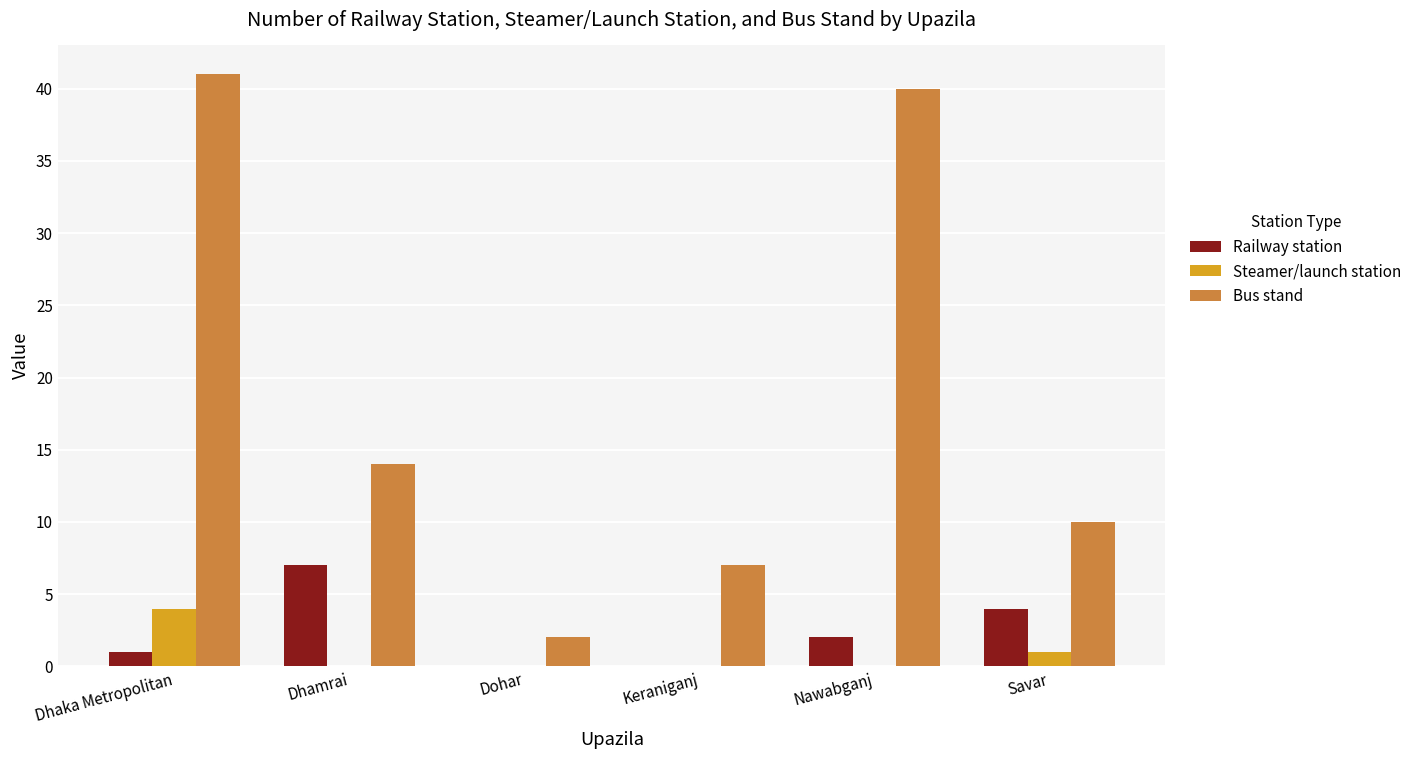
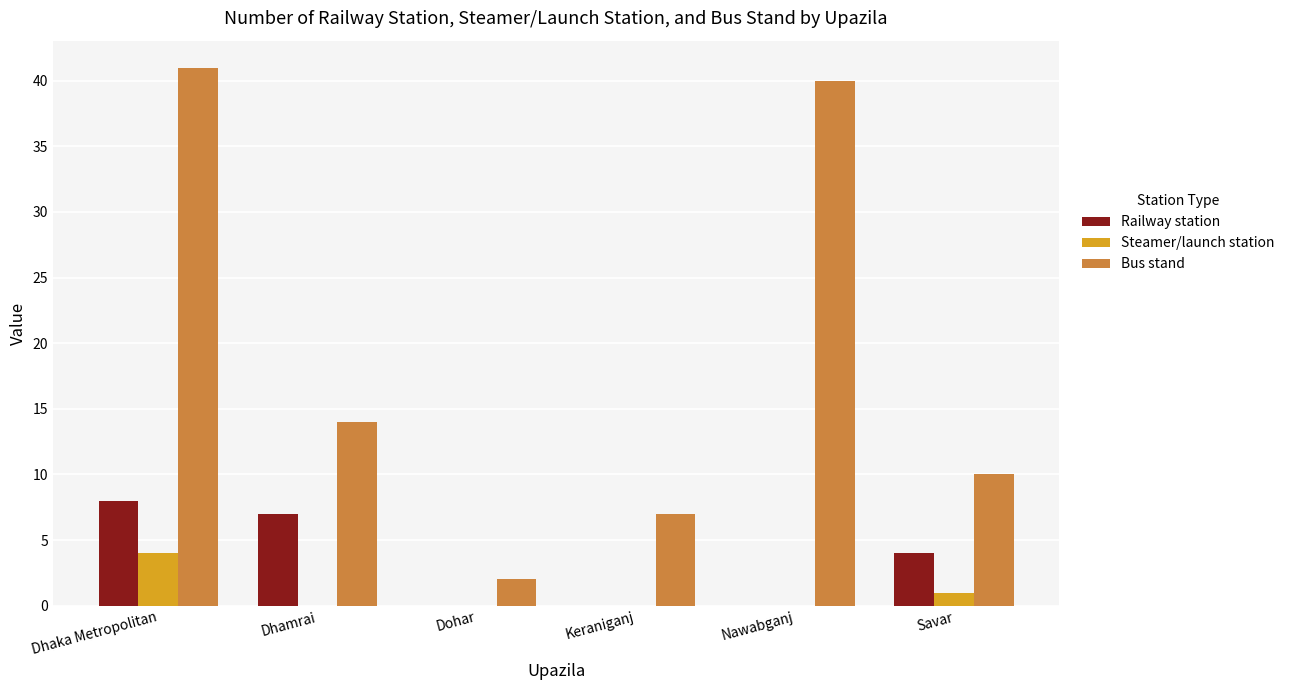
  {
    "Railway station": {
-     "Dhaka Metropolitan": 1,
+     "Dhaka Metropolitan": 8,
      "Dhamrai": 7,
      "Dohar": 0,
      "Keraniganj": 0,
-     "Nawabganj": 2,
+     "Nawabganj": 0,
      "Savar": 4
    }
  }
